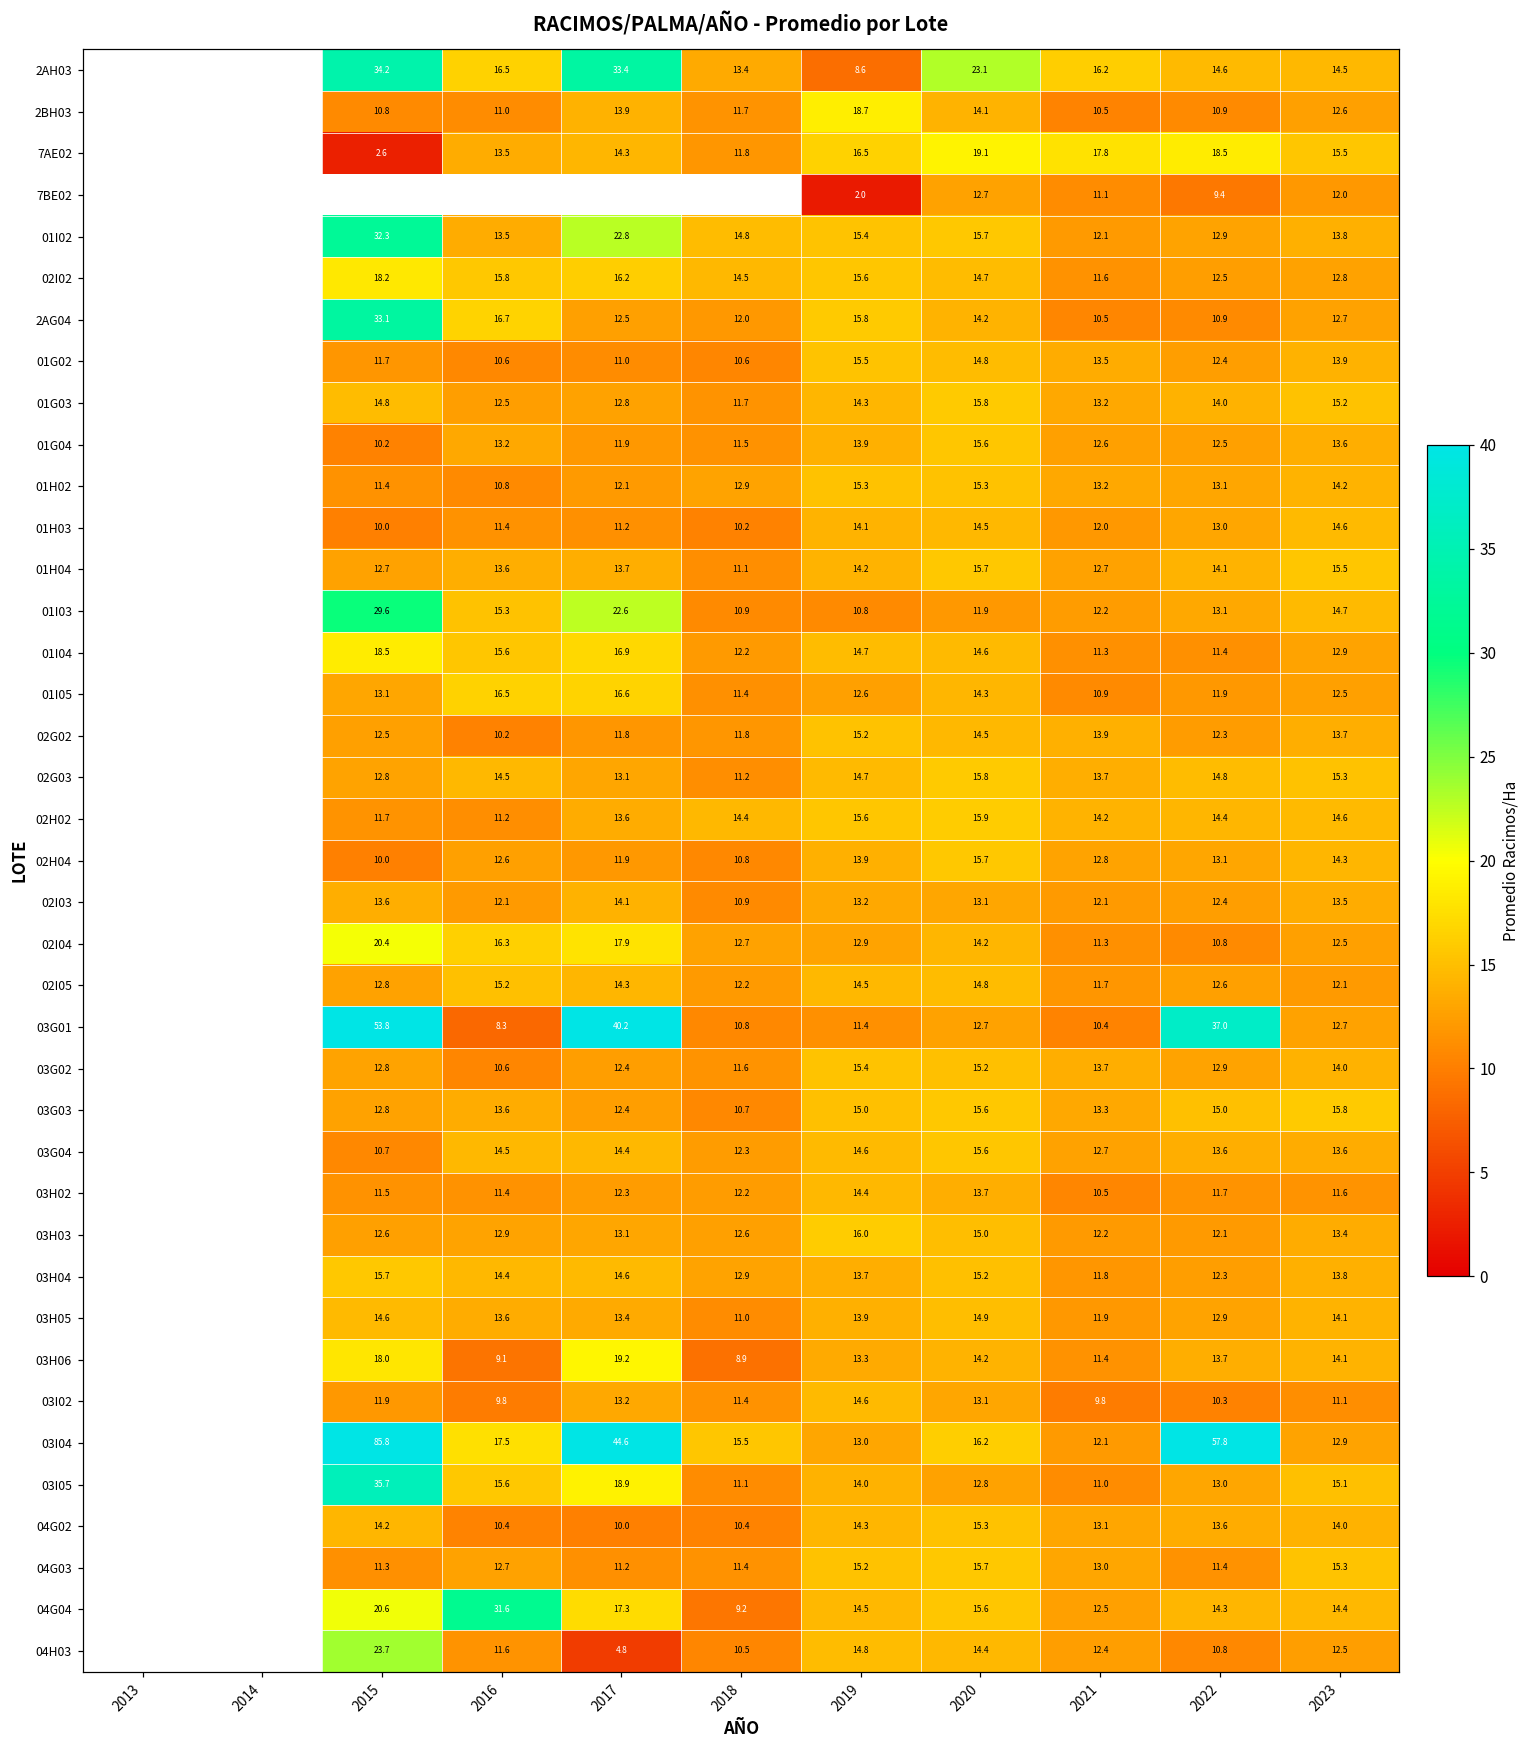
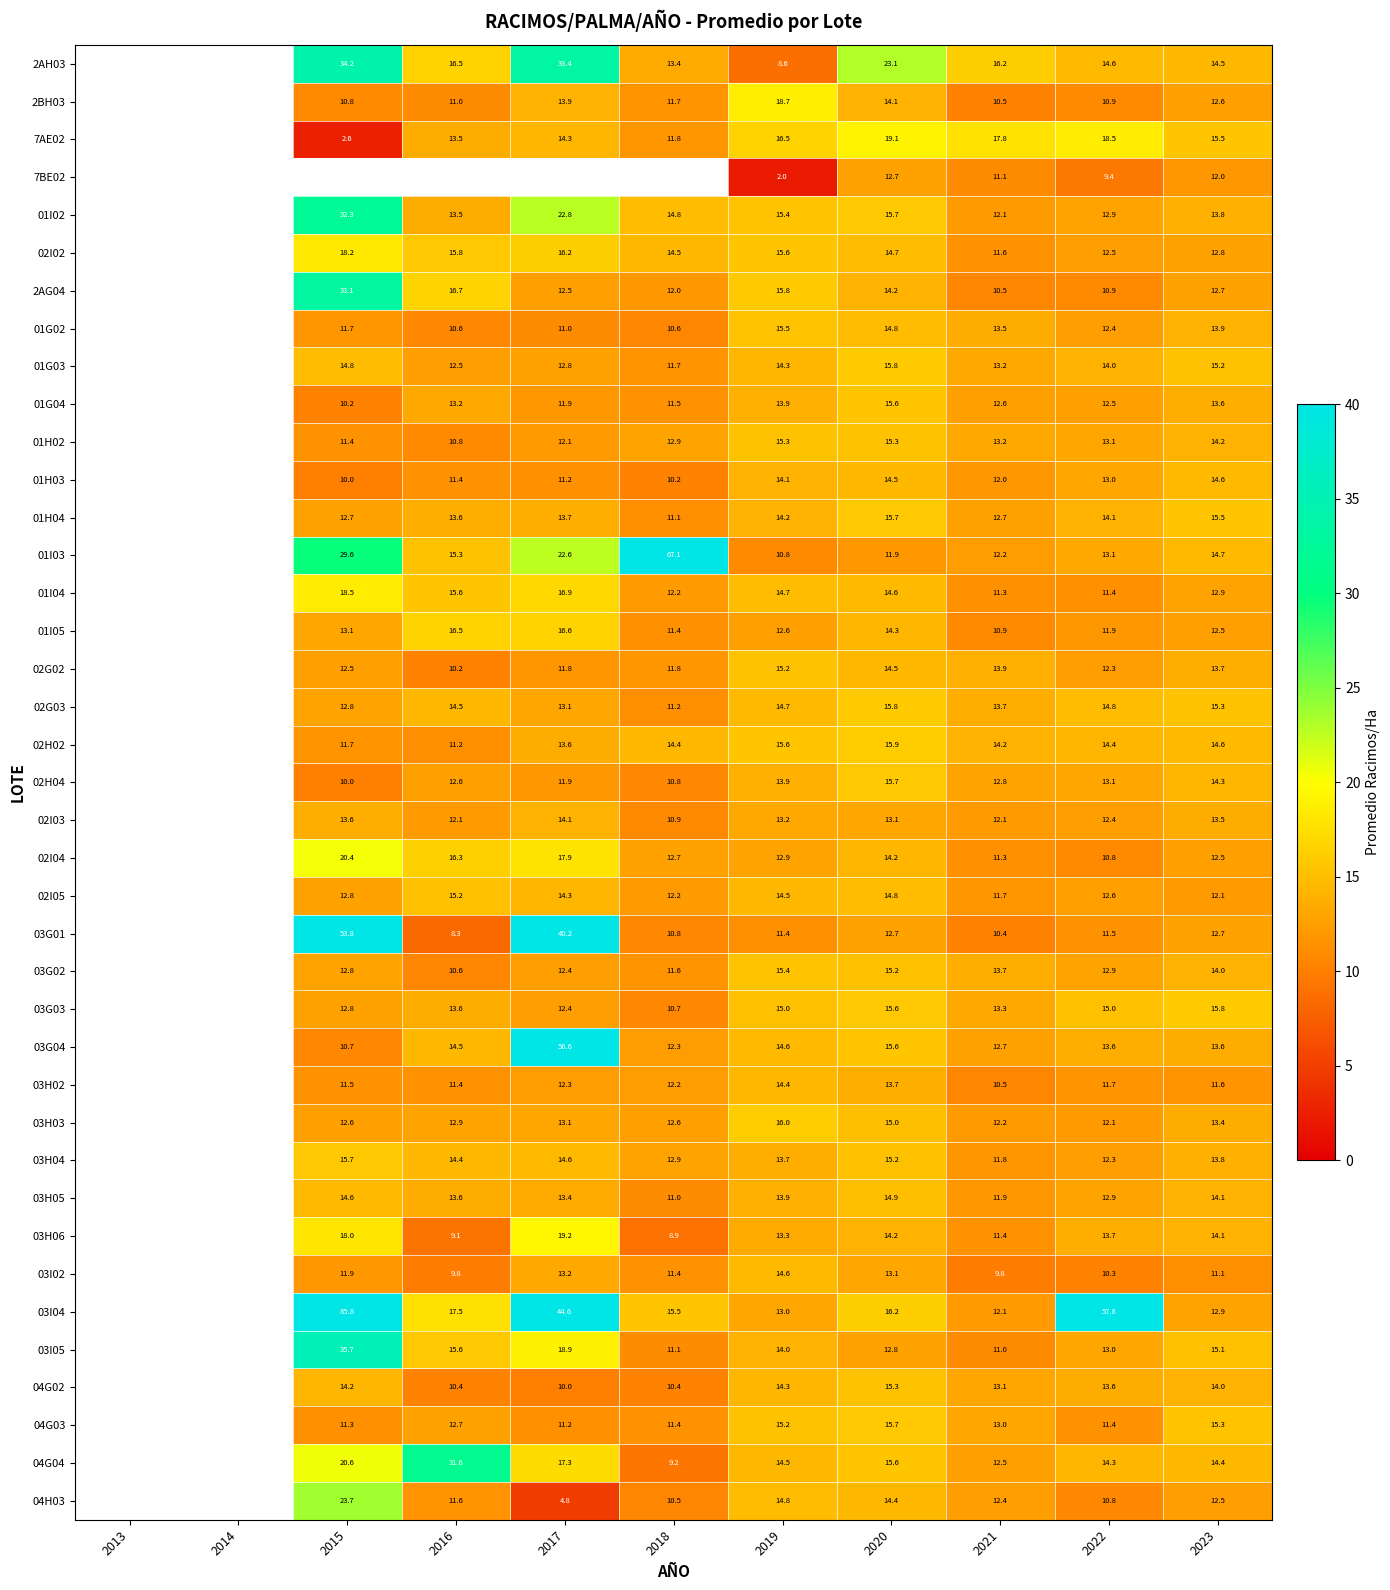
  {
    "01I03": {
      "2015": 29.6,
      "2016": 15.3,
      "2017": 22.6,
-     "2018": 10.9,
+     "2018": 67.1,
      "2019": 10.8,
      "2020": 11.9,
      "2021": 12.2,
      "2022": 13.1,
      "2023": 14.7
    },
    "03G01": {
      "2015": 53.8,
      "2016": 8.3,
      "2017": 40.2,
      "2018": 10.8,
      "2019": 11.4,
      "2020": 12.7,
      "2021": 10.4,
-     "2022": 37.0,
+     "2022": 11.5,
      "2023": 12.7
    },
    "03G04": {
      "2015": 10.7,
      "2016": 14.5,
-     "2017": 14.4,
+     "2017": 56.6,
      "2018": 12.3,
      "2019": 14.6,
      "2020": 15.6,
      "2021": 12.7,
      "2022": 13.6,
      "2023": 13.6
    }
  }
